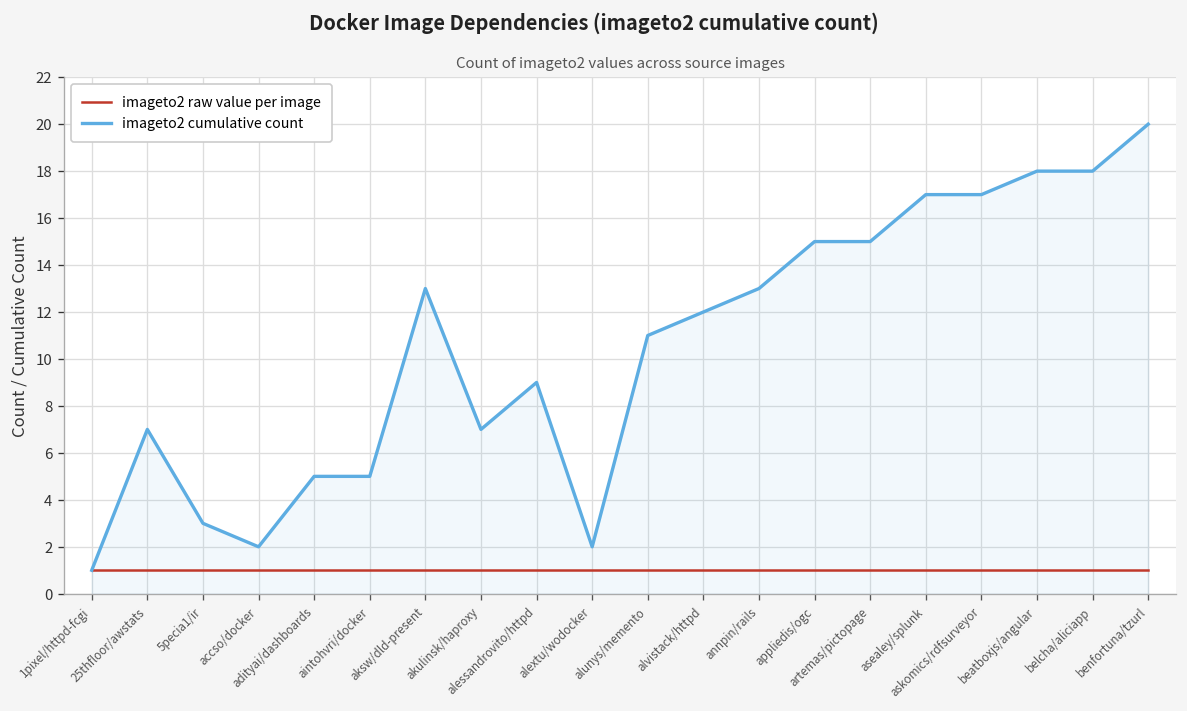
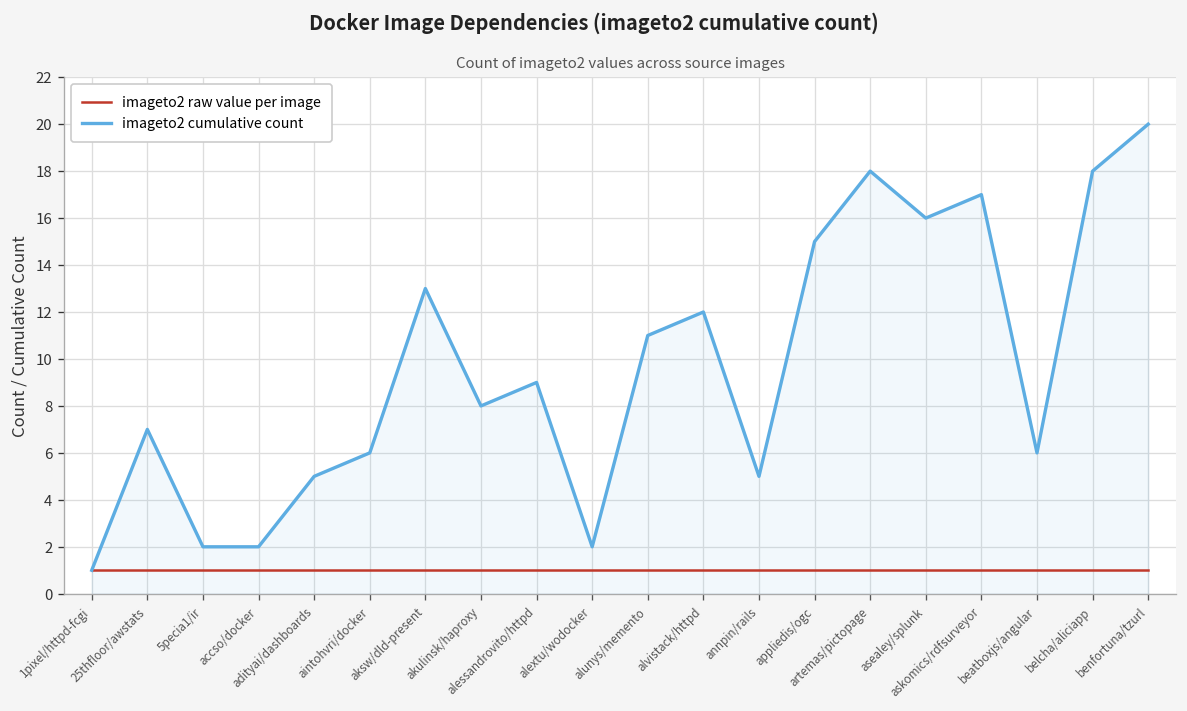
  {
    "imageto2 raw value per image": {
      "25thfloor/awstats": 1,
      "5pecia1/ir": 1,
      "accso/docker": 1,
      "adityai/dashboards": 1,
      "aintohvri/docker": 1,
      "aksw/dld-present": 1,
      "akulinsk/haproxy": 1,
      "alessandrovito/httpd": 1,
      "alextu/wodocker": 1,
      "alunys/memento": 1,
      "alvistack/httpd": 1,
      "annpin/rails": 1,
      "appliedis/ogc": 1,
      "artemas/pictopage": 1,
      "asealey/splunk": 1,
      "askomics/rdfsurveyor": 1,
      "beatboxjs/angular": 1,
      "belcha/aliciapp": 1,
      "benfortuna/tzurl": 1
    },
    "imageto2 cumulative count": {
      "25thfloor/awstats": 7,
-     "5pecia1/ir": 3,
+     "5pecia1/ir": 2,
      "accso/docker": 2,
      "adityai/dashboards": 5,
-     "aintohvri/docker": 5,
+     "aintohvri/docker": 6,
      "aksw/dld-present": 13,
-     "akulinsk/haproxy": 7,
+     "akulinsk/haproxy": 8,
      "alessandrovito/httpd": 9,
      "alextu/wodocker": 2,
      "alunys/memento": 11,
      "alvistack/httpd": 12,
-     "annpin/rails": 13,
+     "annpin/rails": 5,
      "appliedis/ogc": 15,
-     "artemas/pictopage": 15,
-     "asealey/splunk": 17,
+     "artemas/pictopage": 18,
+     "asealey/splunk": 16,
      "askomics/rdfsurveyor": 17,
-     "beatboxjs/angular": 18,
+     "beatboxjs/angular": 6,
      "belcha/aliciapp": 18,
      "benfortuna/tzurl": 20
    }
  }
